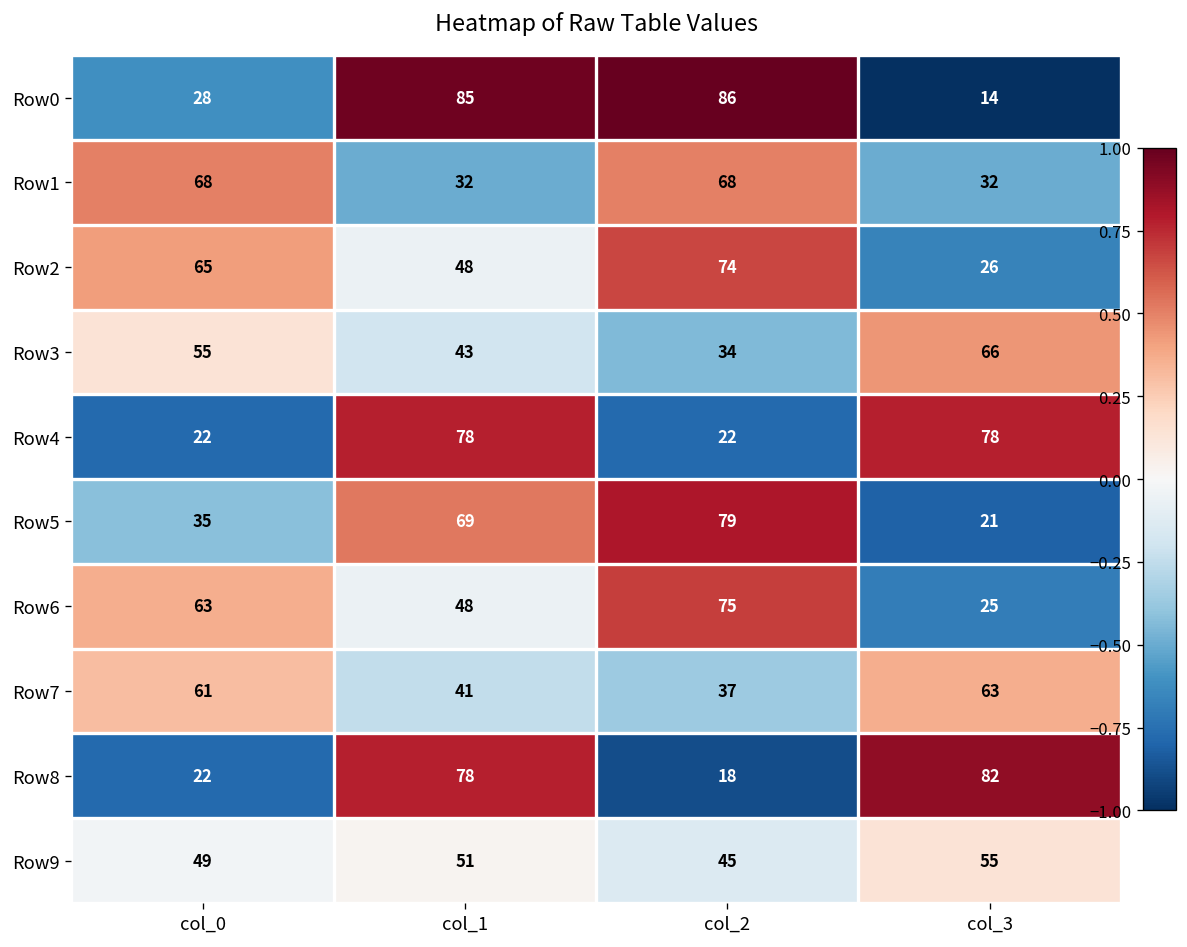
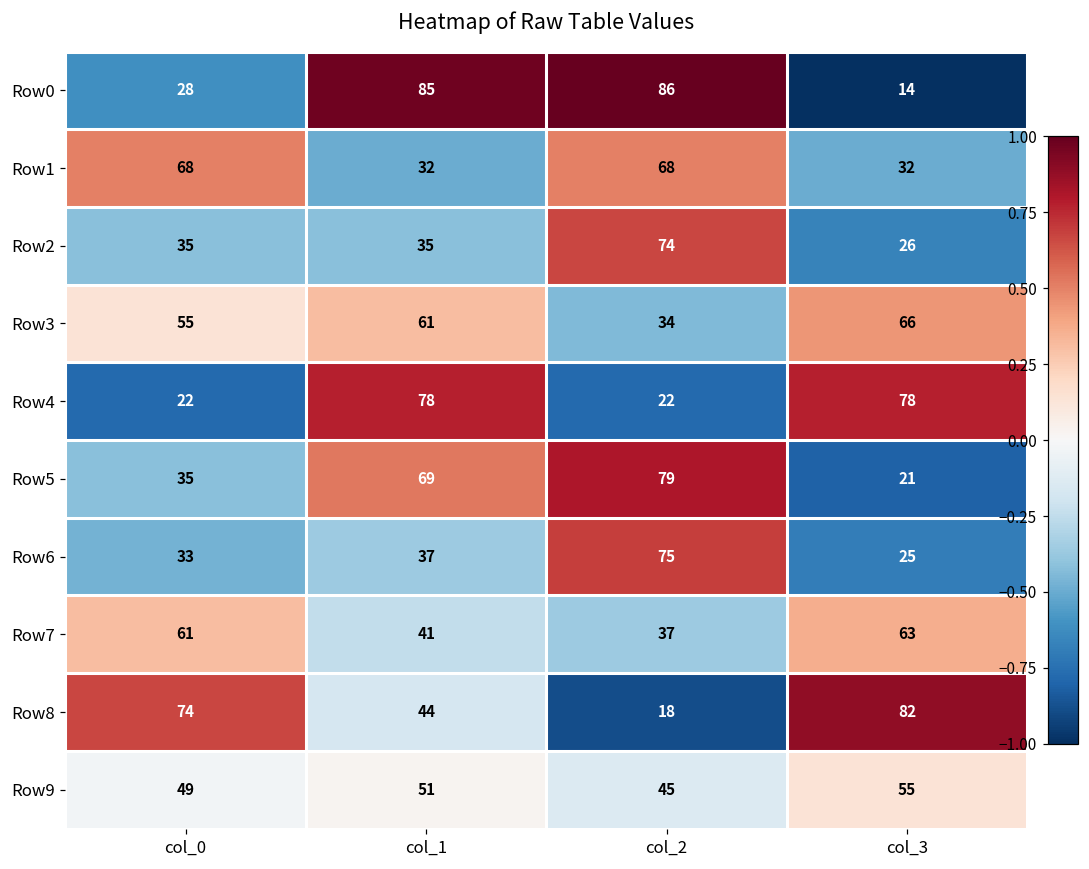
  {
    "Row0": {
      "col_0": 28,
      "col_1": 85,
      "col_2": 86,
      "col_3": 14
    },
    "Row1": {
      "col_0": 68,
      "col_1": 32,
      "col_2": 68,
      "col_3": 32
    },
    "Row2": {
-     "col_0": 65,
-     "col_1": 48,
+     "col_0": 35,
+     "col_1": 35,
      "col_2": 74,
      "col_3": 26
    },
    "Row3": {
      "col_0": 55,
-     "col_1": 43,
+     "col_1": 61,
      "col_2": 34,
      "col_3": 66
    },
    "Row4": {
      "col_0": 22,
      "col_1": 78,
      "col_2": 22,
      "col_3": 78
    },
    "Row5": {
      "col_0": 35,
      "col_1": 69,
      "col_2": 79,
      "col_3": 21
    },
    "Row6": {
-     "col_0": 63,
-     "col_1": 48,
+     "col_0": 33,
+     "col_1": 37,
      "col_2": 75,
      "col_3": 25
    },
    "Row7": {
      "col_0": 61,
      "col_1": 41,
      "col_2": 37,
      "col_3": 63
    },
    "Row8": {
-     "col_0": 22,
-     "col_1": 78,
+     "col_0": 74,
+     "col_1": 44,
      "col_2": 18,
      "col_3": 82
    },
    "Row9": {
      "col_0": 49,
      "col_1": 51,
      "col_2": 45,
      "col_3": 55
    }
  }
